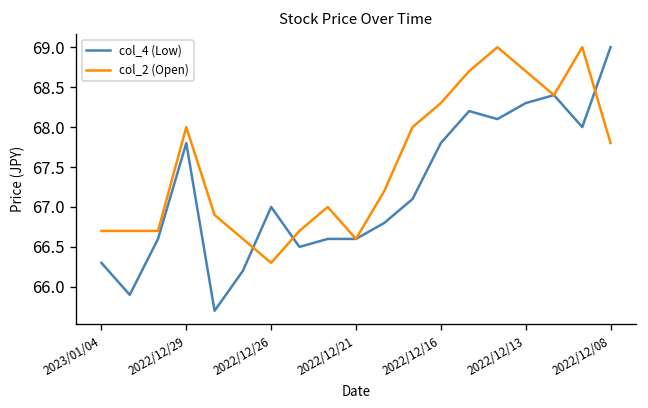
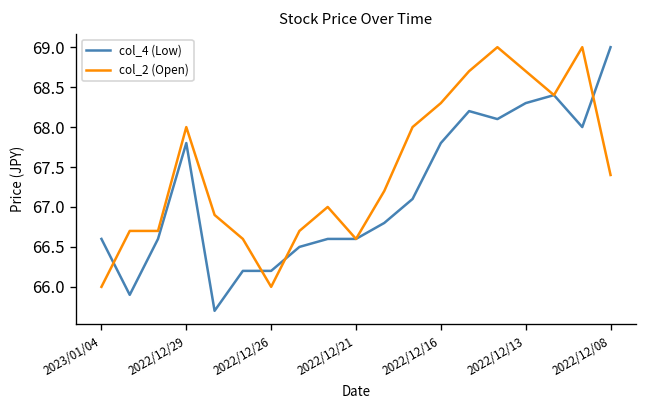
  {
    "col_4 (Low)": {
-     "2023/01/04": 66.3,
+     "2023/01/04": 66.6,
      "2022/12/29": 67.8,
-     "2022/12/26": 67.0,
+     "2022/12/26": 66.2,
      "2022/12/16": 67.8,
      "2022/12/13": 68.3,
      "2022/12/08": 69.0
    },
    "col_2 (Open)": {
-     "2023/01/04": 66.7,
+     "2023/01/04": 66.0,
      "2022/12/29": 68.0,
-     "2022/12/26": 66.3,
+     "2022/12/26": 66.0,
      "2022/12/16": 68.3,
      "2022/12/13": 68.7,
-     "2022/12/08": 67.8
+     "2022/12/08": 67.4
    }
  }
